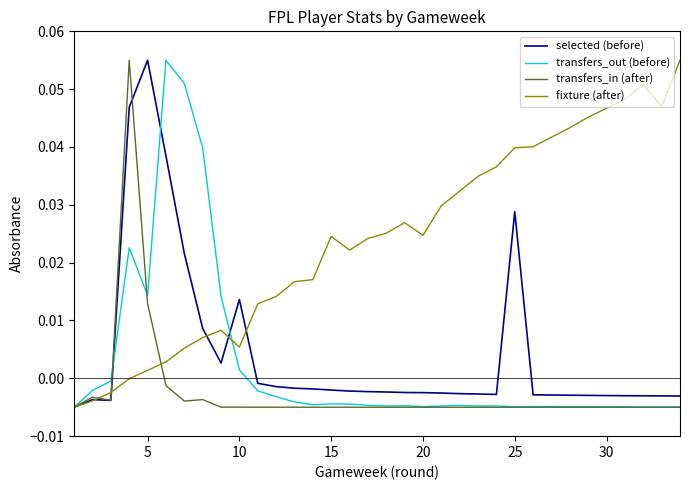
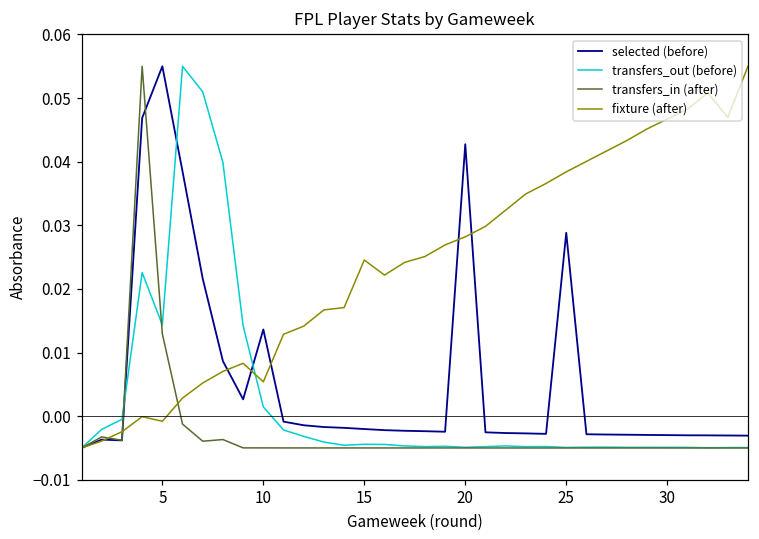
  {
    "selected (before)": {
      "5": 0.055,
      "10": 0.014,
      "15": -0.002,
-     "20": -0.002,
+     "20": 0.043,
      "25": 0.029
    },
    "transfers_out (before)": {
      "5": 0.014,
      "10": 0.001,
      "15": -0.004
    },
    "transfers_in (after)": {
      "5": 0.013,
      "10": -0.005,
      "15": -0.005
    },
    "fixture (after)": {
-     "5": 0.001,
+     "5": -0.001,
      "10": 0.005,
      "15": 0.025,
-     "20": 0.025,
-     "25": 0.040
+     "20": 0.028,
+     "25": 0.038
    }
  }
